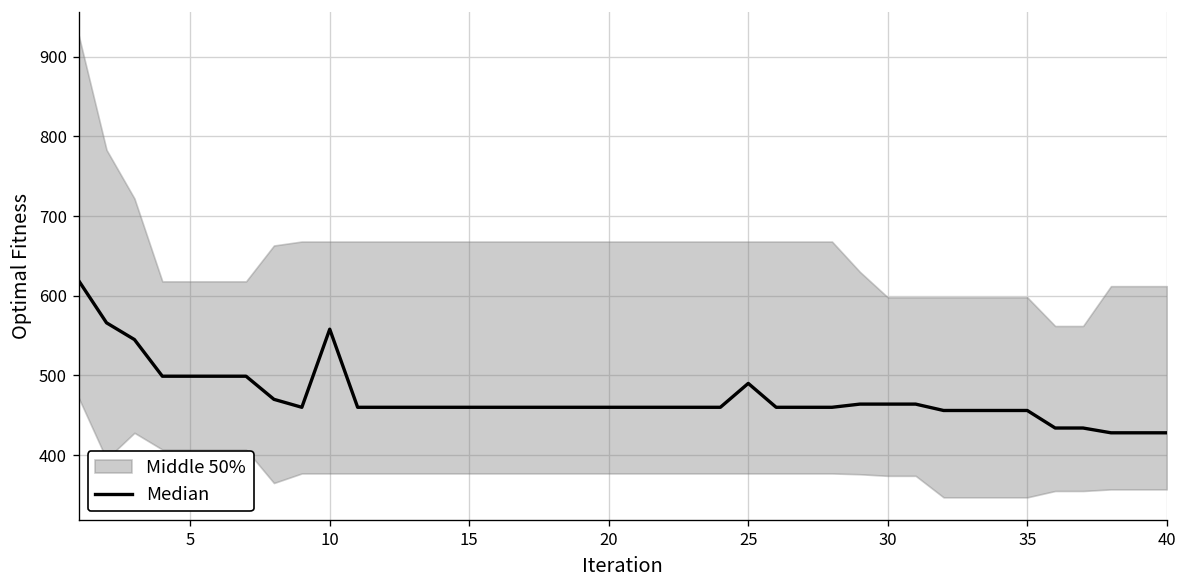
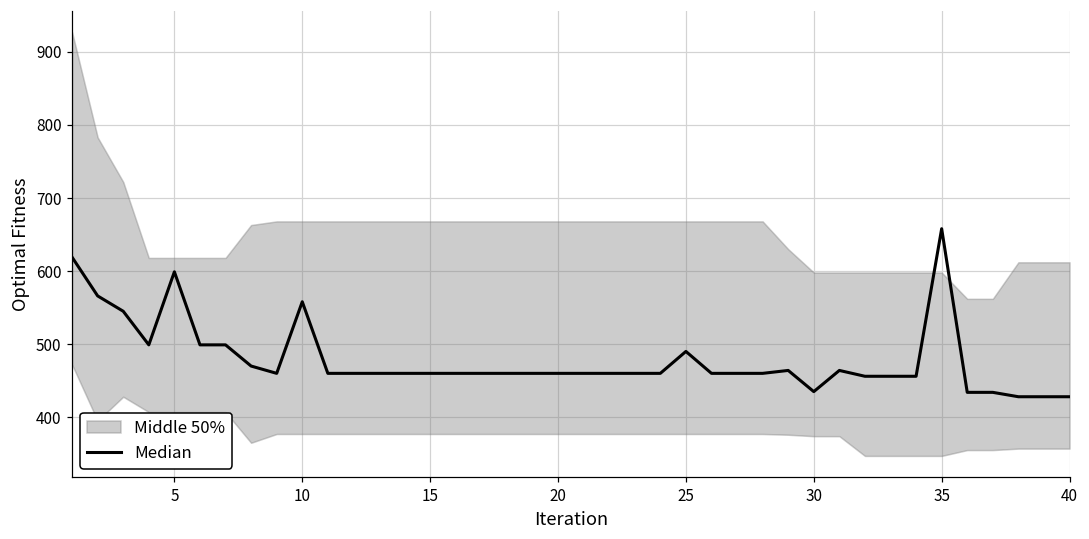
  {
    "Median": {
-     "5": 500,
+     "5": 600,
      "10": 560,
      "15": 460,
      "20": 460,
      "25": 490,
-     "30": 460,
-     "35": 460,
+     "30": 440,
+     "35": 660,
      "40": 430
    }
  }
